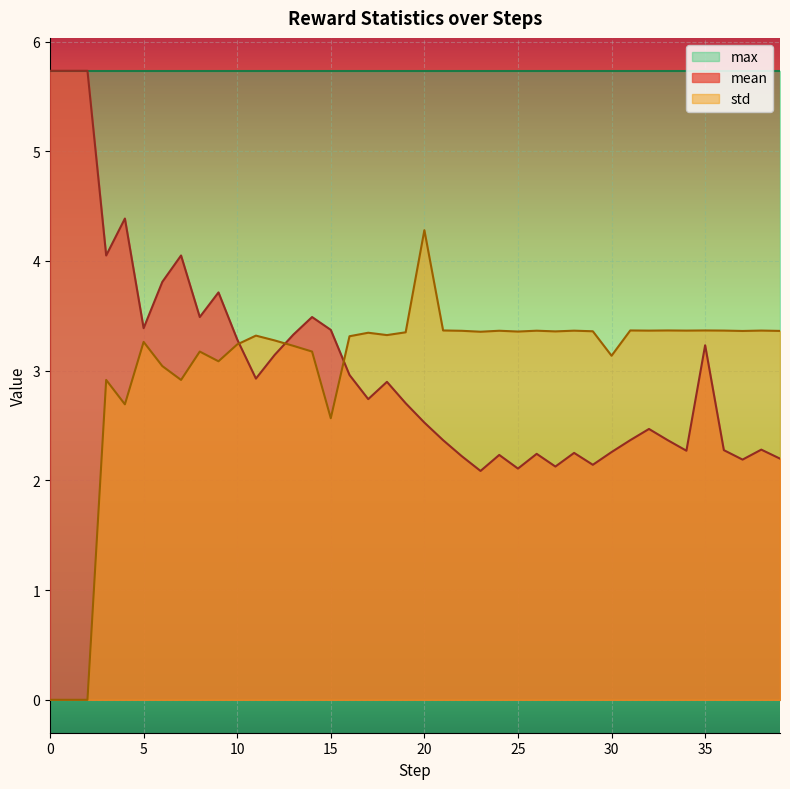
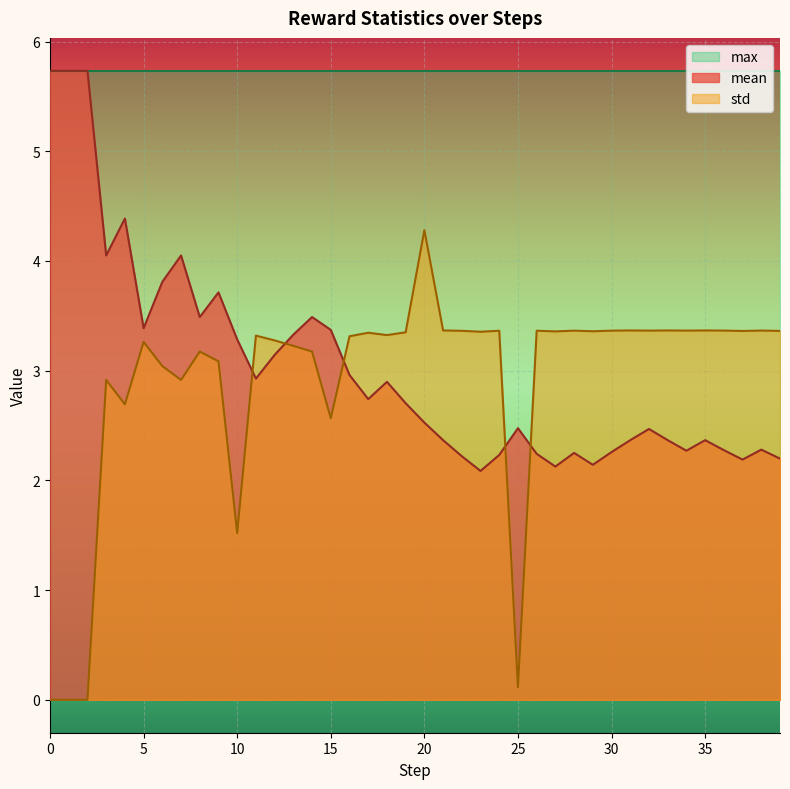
  {
    "max": {
      "5": 5.73,
      "10": 5.73,
      "15": 5.73,
      "20": 5.73,
      "25": 5.73,
      "30": 5.73
    },
    "mean": {
      "5": 3.39,
      "10": 3.28,
      "15": 3.37,
      "20": 2.53,
-     "25": 2.11,
+     "25": 2.48,
      "30": 2.26,
-     "35": 3.23
+     "35": 2.37
    },
    "std": {
      "0": 0.00,
      "5": 3.26,
-     "10": 3.24,
+     "10": 1.52,
      "15": 2.57,
      "20": 4.28,
-     "25": 3.36,
-     "30": 3.14,
+     "25": 0.11,
+     "30": 3.36,
      "35": 3.37
    }
  }
